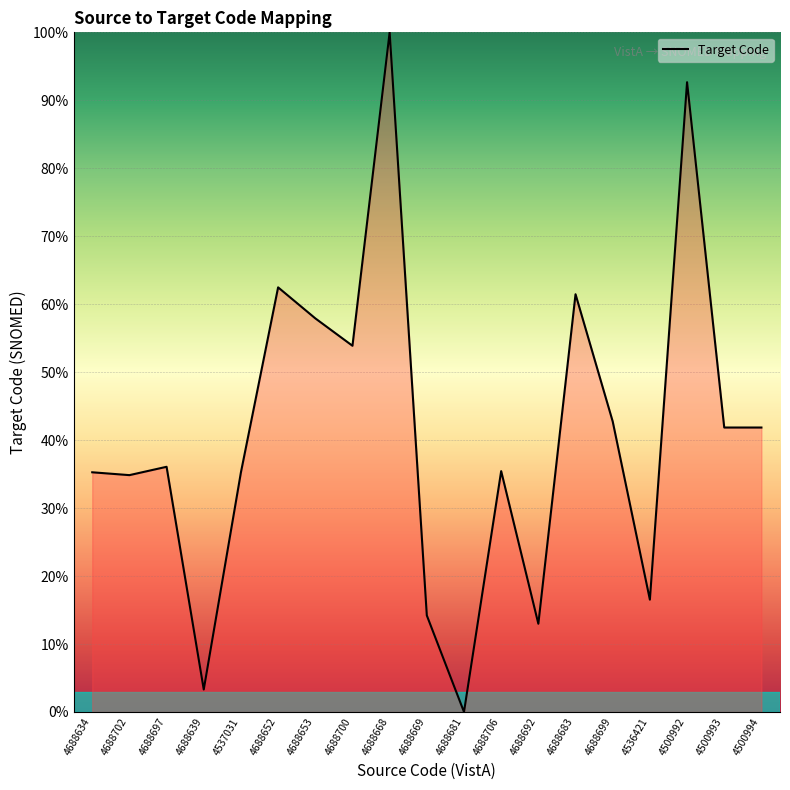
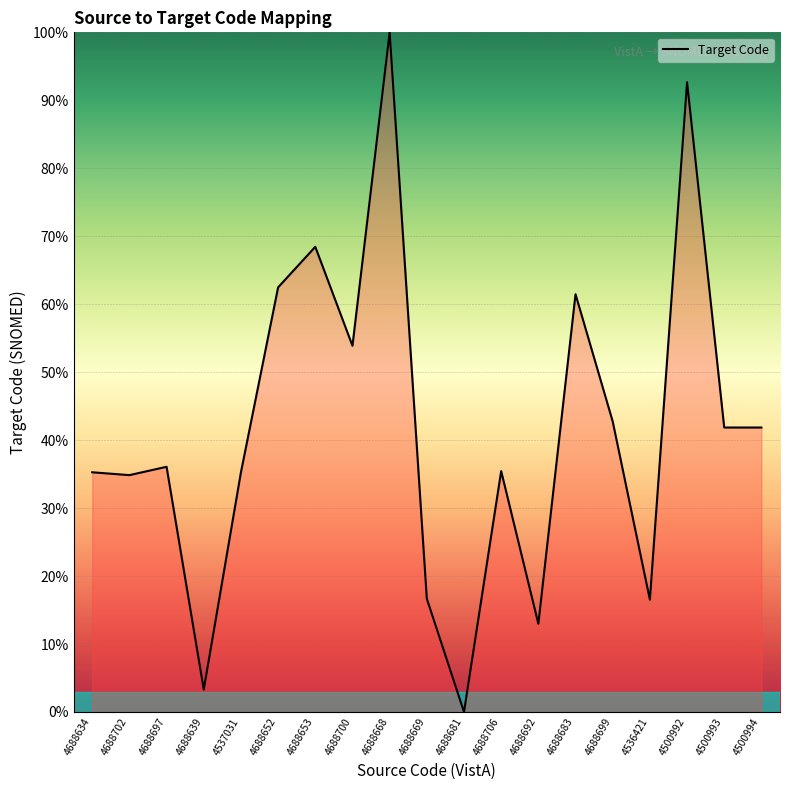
  {
    "4688634": "35%",
    "4688702": "35%",
    "4688697": "36%",
    "4688639": "3%",
    "4537031": "35%",
    "4688652": "62%",
-   "4688653": "58%",
+   "4688653": "68%",
    "4688700": "54%",
    "4688668": "100%",
-   "4688669": "14%",
+   "4688669": "17%",
    "4688706": "35%",
    "4688692": "13%",
    "4688683": "61%",
    "4688699": "43%",
    "4536421": "17%",
    "4500992": "93%",
    "4500993": "42%",
    "4500994": "42%"
  }
